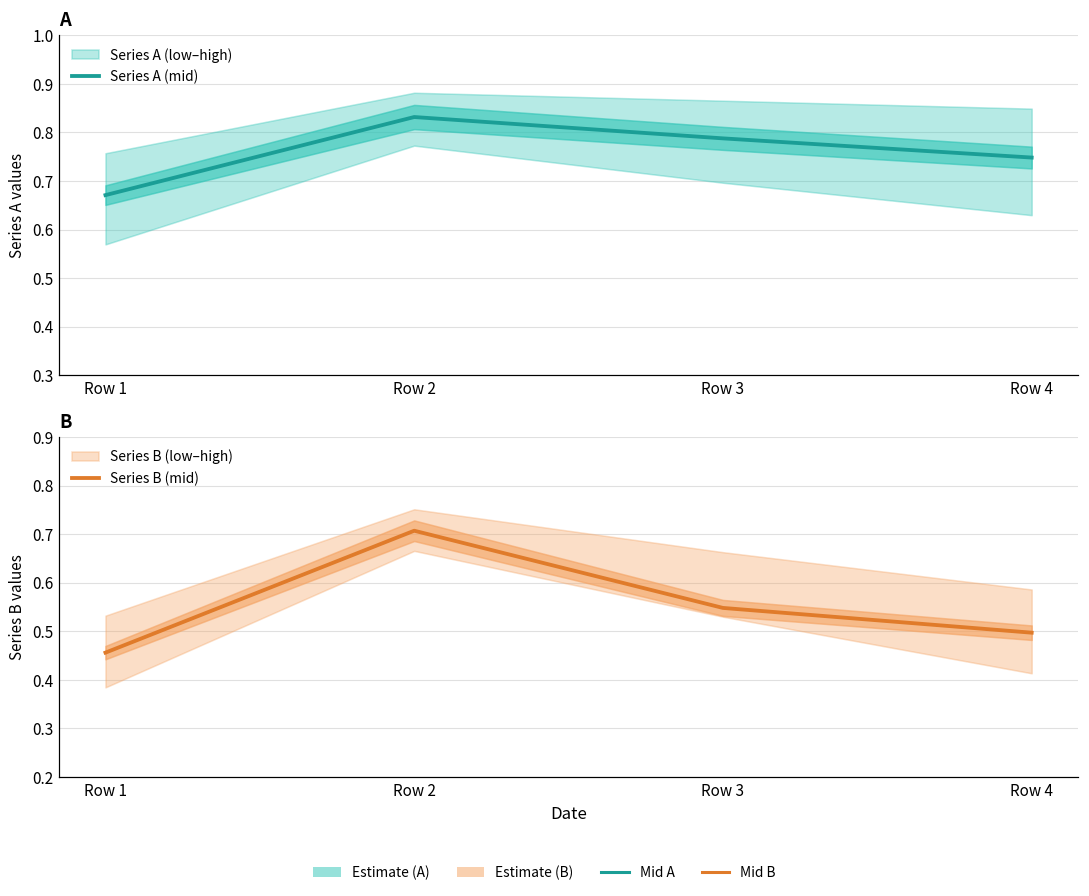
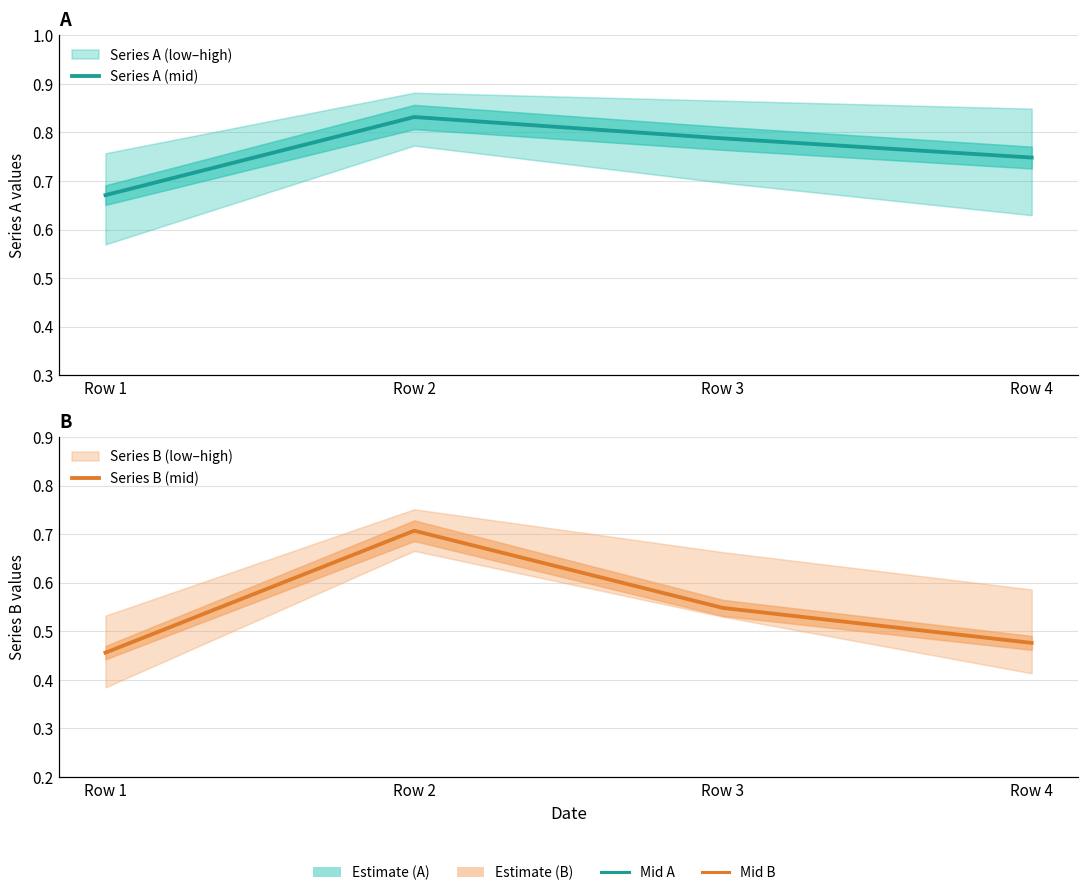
  {
    "B": {
      "Series B (mid)": {
        "Row 1": 0.46,
        "Row 2": 0.71,
        "Row 3": 0.55,
-       "Row 4": 0.50
+       "Row 4": 0.48
      }
    }
  }
